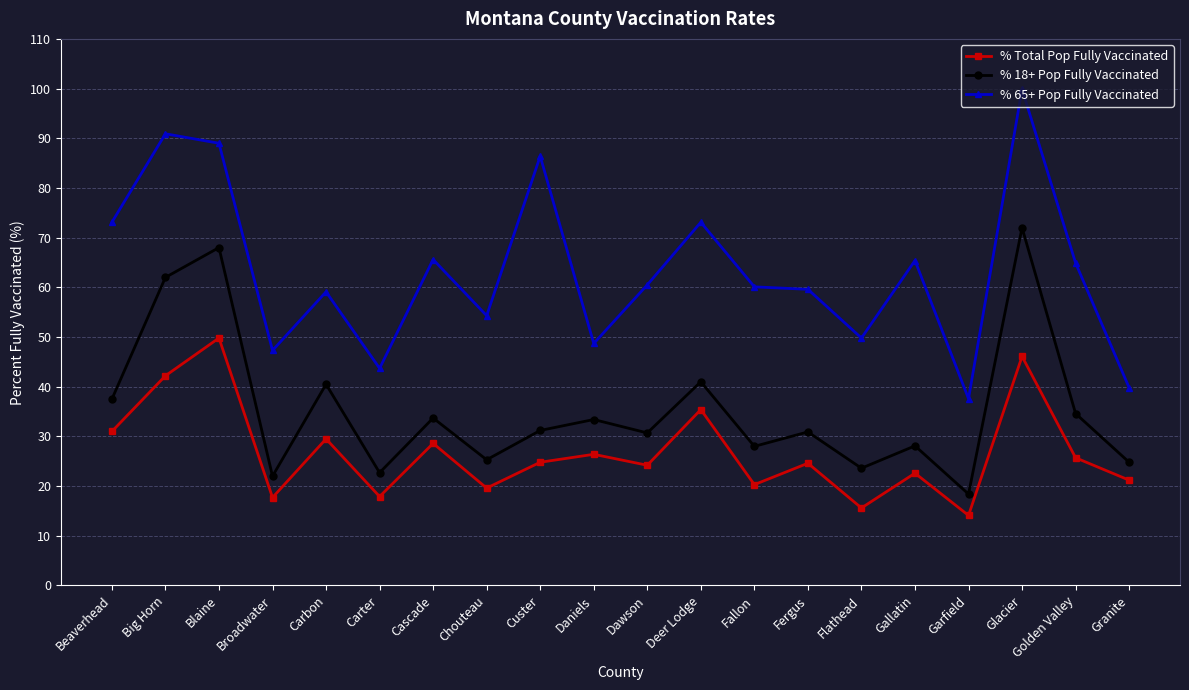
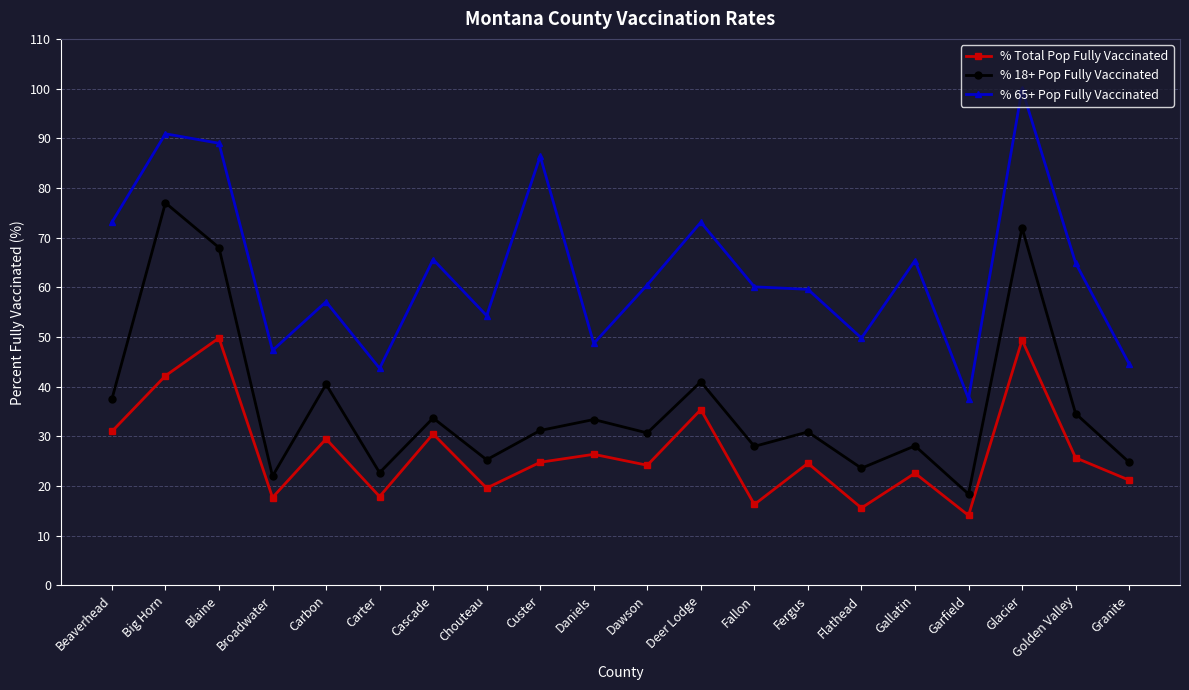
  {
    "% Total Pop Fully Vaccinated": {
      "Beaverhead": 31,
      "Big Horn": 42,
      "Blaine": 50,
      "Broadwater": 18,
      "Carbon": 30,
      "Carter": 18,
-     "Cascade": 29,
+     "Cascade": 31,
      "Chouteau": 20,
      "Custer": 25,
      "Daniels": 26,
      "Dawson": 24,
      "Deer Lodge": 35,
-     "Fallon": 20,
+     "Fallon": 16,
      "Fergus": 25,
      "Flathead": 16,
      "Gallatin": 23,
      "Garfield": 14,
-     "Glacier": 46,
+     "Glacier": 49,
      "Golden Valley": 26,
      "Granite": 21
    },
    "% 18+ Pop Fully Vaccinated": {
      "Beaverhead": 38,
-     "Big Horn": 62,
+     "Big Horn": 77,
      "Blaine": 68,
      "Broadwater": 22,
      "Carbon": 41,
      "Carter": 23,
      "Cascade": 34,
      "Chouteau": 25,
      "Custer": 31,
      "Daniels": 33,
      "Dawson": 31,
      "Deer Lodge": 41,
      "Fallon": 28,
      "Fergus": 31,
      "Flathead": 24,
      "Gallatin": 28,
      "Garfield": 18,
      "Glacier": 72,
      "Golden Valley": 35,
      "Granite": 25
    },
    "% 65+ Pop Fully Vaccinated": {
      "Beaverhead": 73,
      "Big Horn": 91,
      "Blaine": 89,
      "Broadwater": 47,
-     "Carbon": 59,
+     "Carbon": 57,
      "Carter": 44,
      "Cascade": 66,
      "Chouteau": 54,
      "Custer": 86,
      "Daniels": 49,
      "Dawson": 61,
      "Deer Lodge": 73,
      "Fallon": 60,
      "Fergus": 60,
      "Flathead": 50,
      "Gallatin": 65,
      "Garfield": 38,
      "Golden Valley": 65,
-     "Granite": 40
+     "Granite": 45
    }
  }
